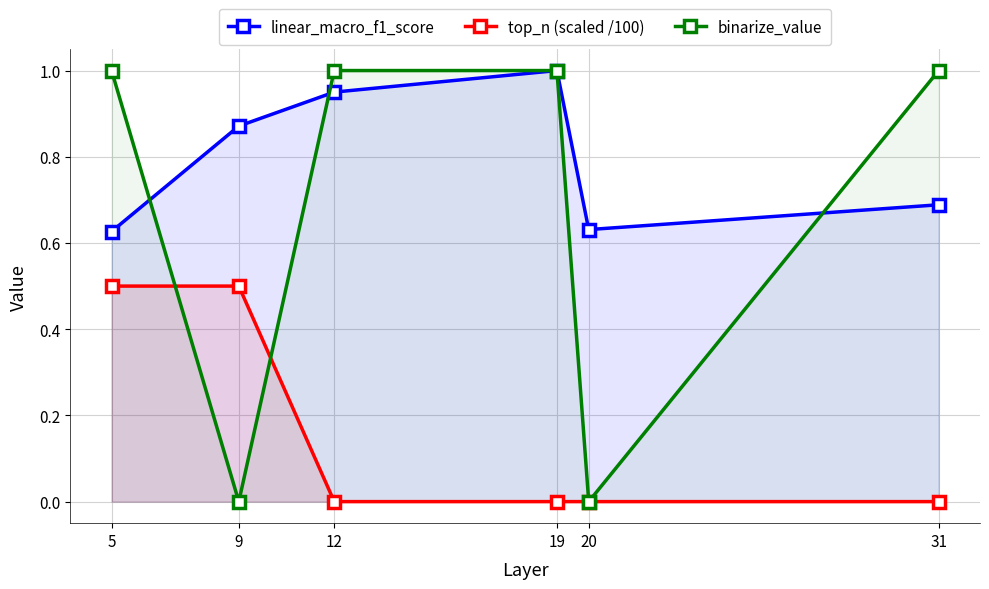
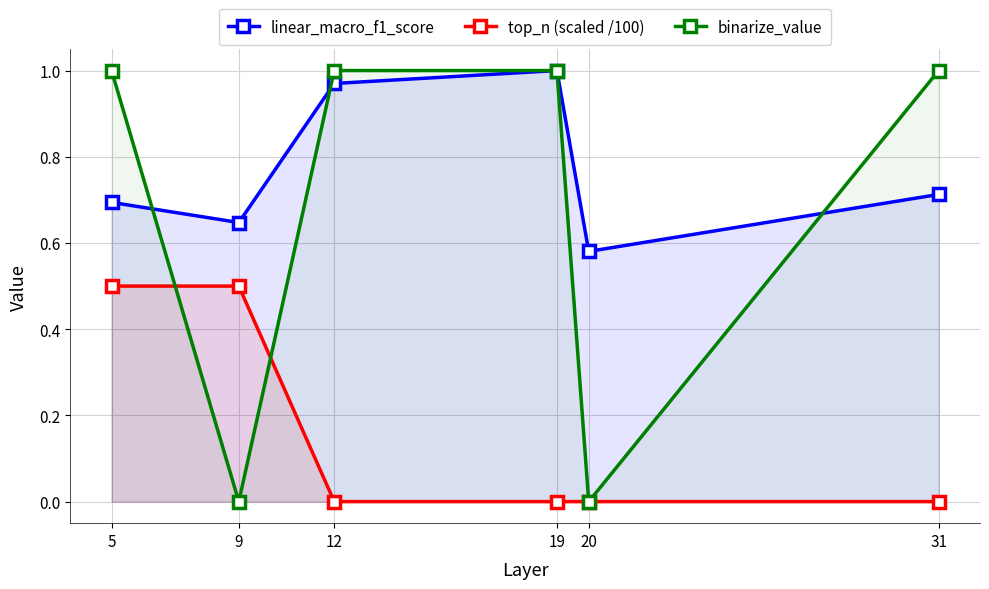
  {
    "linear_macro_f1_score": {
-     "5": 0.63,
-     "9": 0.87,
-     "12": 0.95,
-     "20": 0.63,
-     "31": 0.69
+     "5": 0.69,
+     "9": 0.65,
+     "12": 0.97,
+     "20": 0.58,
+     "31": 0.71
    },
    "top_n (scaled /100)": {
      "5": 0.50,
      "9": 0.50,
      "12": 0.00,
      "19": 0.00,
      "31": 0.00
    },
    "binarize_value": {
      "5": 1.00,
      "9": 0.00,
      "12": 1.00,
      "31": 1.00
    }
  }
